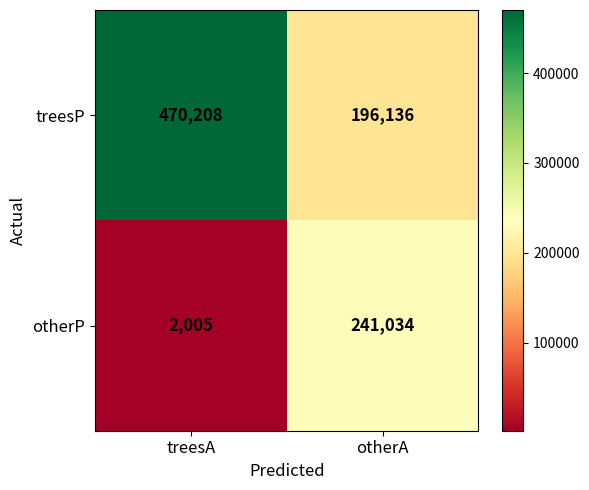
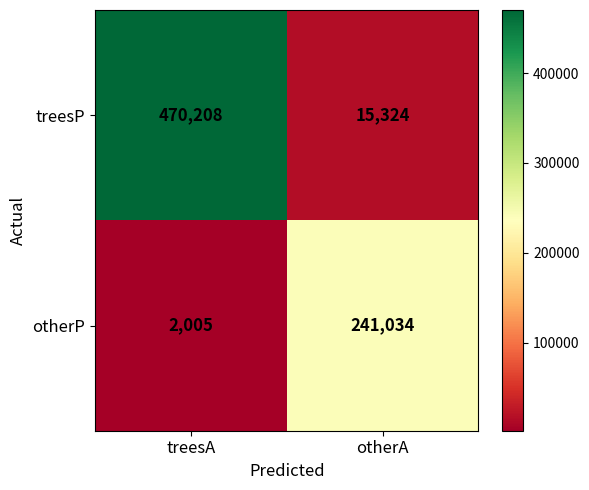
  {
    "treesP": {
      "treesA": "470,208",
-     "otherA": "196,136"
+     "otherA": "15,324"
    },
    "otherP": {
      "treesA": "2,005",
      "otherA": "241,034"
    }
  }
